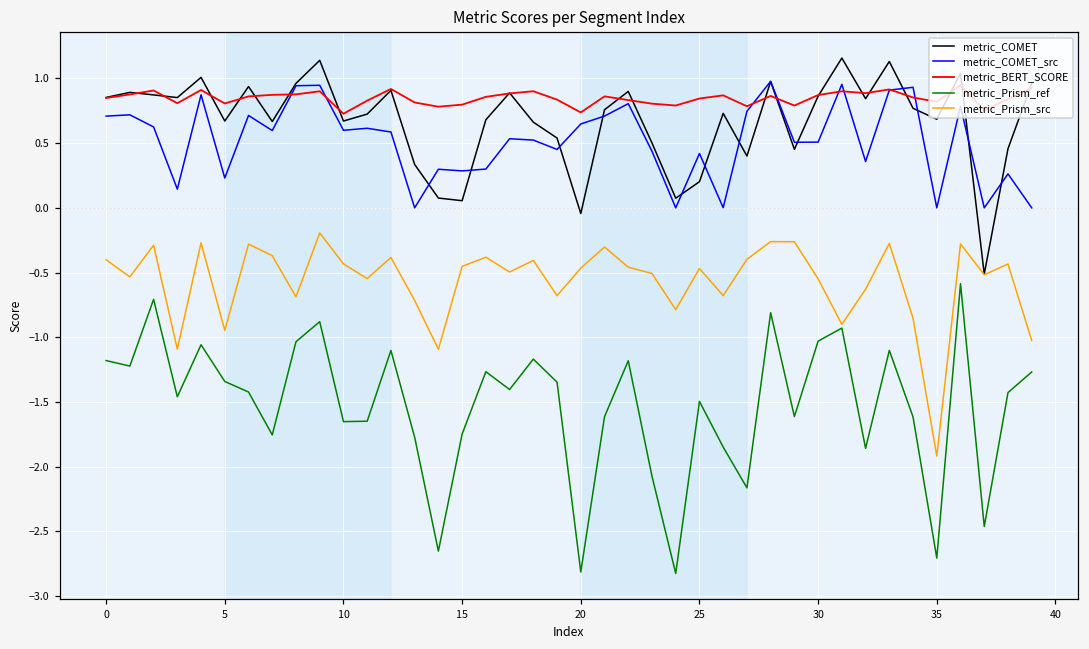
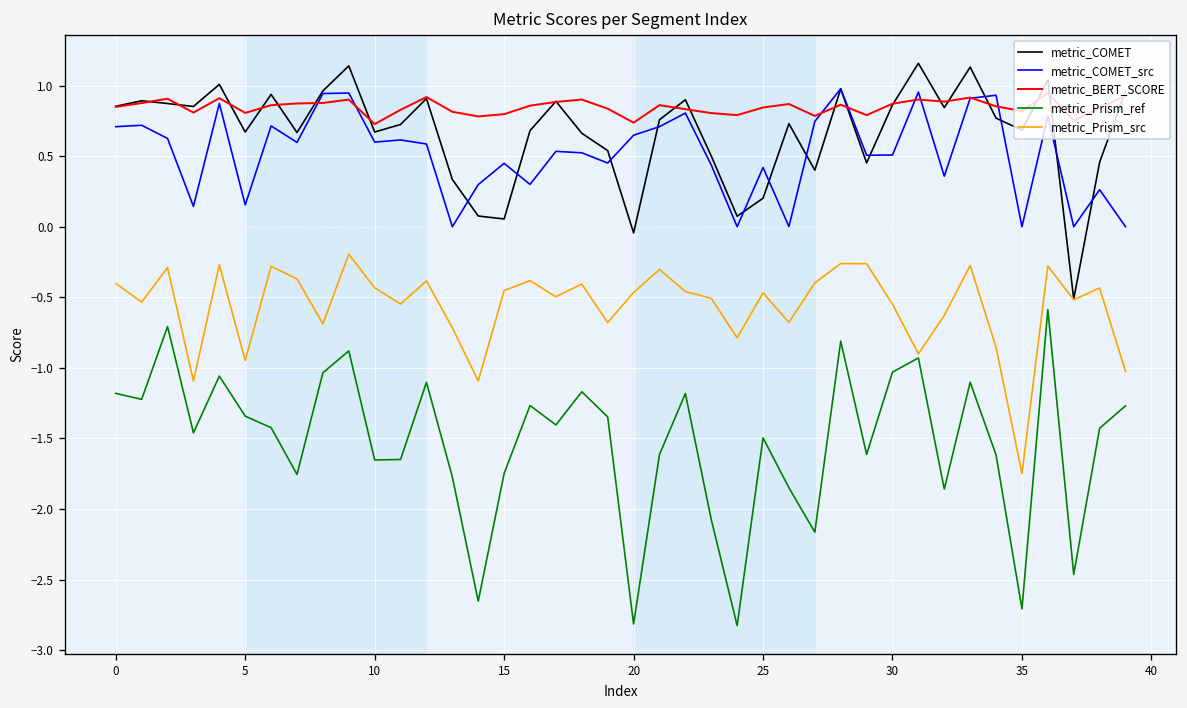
  {
    "metric_COMET": {
      "5": 0.67,
      "10": 0.67,
      "15": 0.06,
      "20": -0.04,
      "25": 0.20
    },
    "metric_COMET_src": {
      "0": 0.71,
-     "5": 0.23,
+     "5": 0.15,
      "10": 0.60,
-     "15": 0.29,
+     "15": 0.45,
      "20": 0.65,
      "25": 0.42,
      "30": 0.51,
      "35": 0.00
    },
    "metric_BERT_SCORE": {
      "5": 0.81,
      "10": 0.73,
      "15": 0.80,
      "20": 0.74,
      "25": 0.84
    },
    "metric_Prism_ref": {
      "0": -1.18,
      "5": -1.34,
      "10": -1.65,
      "15": -1.75,
      "20": -2.81,
      "25": -1.50,
      "30": -1.03,
      "35": -2.71
    },
    "metric_Prism_src": {
      "0": -0.40,
      "5": -0.95,
      "10": -0.43,
      "15": -0.45,
      "20": -0.47,
      "25": -0.47,
      "30": -0.55,
-     "35": -1.92
+     "35": -1.75
    }
  }
